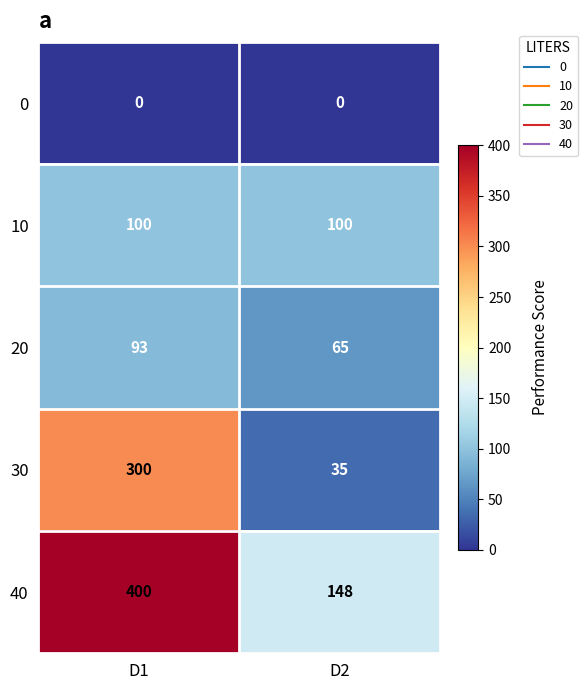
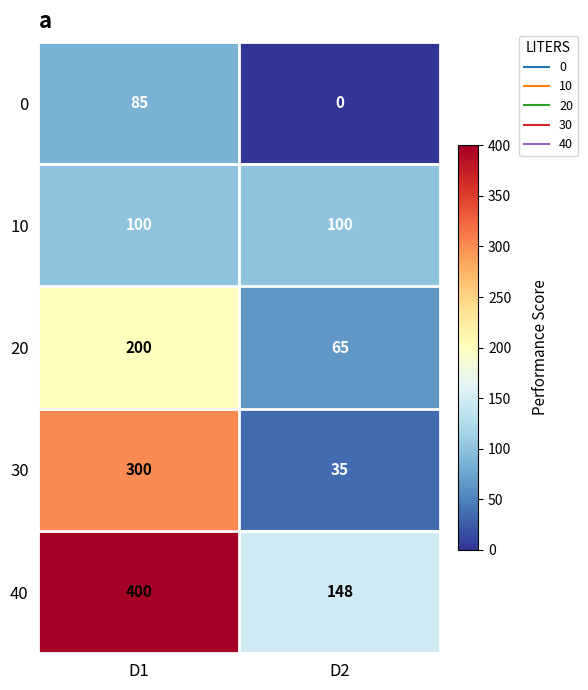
  {
    "0": {
-     "D1": 0,
+     "D1": 85,
      "D2": 0
    },
    "10": {
      "D1": 100,
      "D2": 100
    },
    "20": {
-     "D1": 93,
+     "D1": 200,
      "D2": 65
    },
    "30": {
      "D1": 300,
      "D2": 35
    },
    "40": {
      "D1": 400,
      "D2": 148
    }
  }
